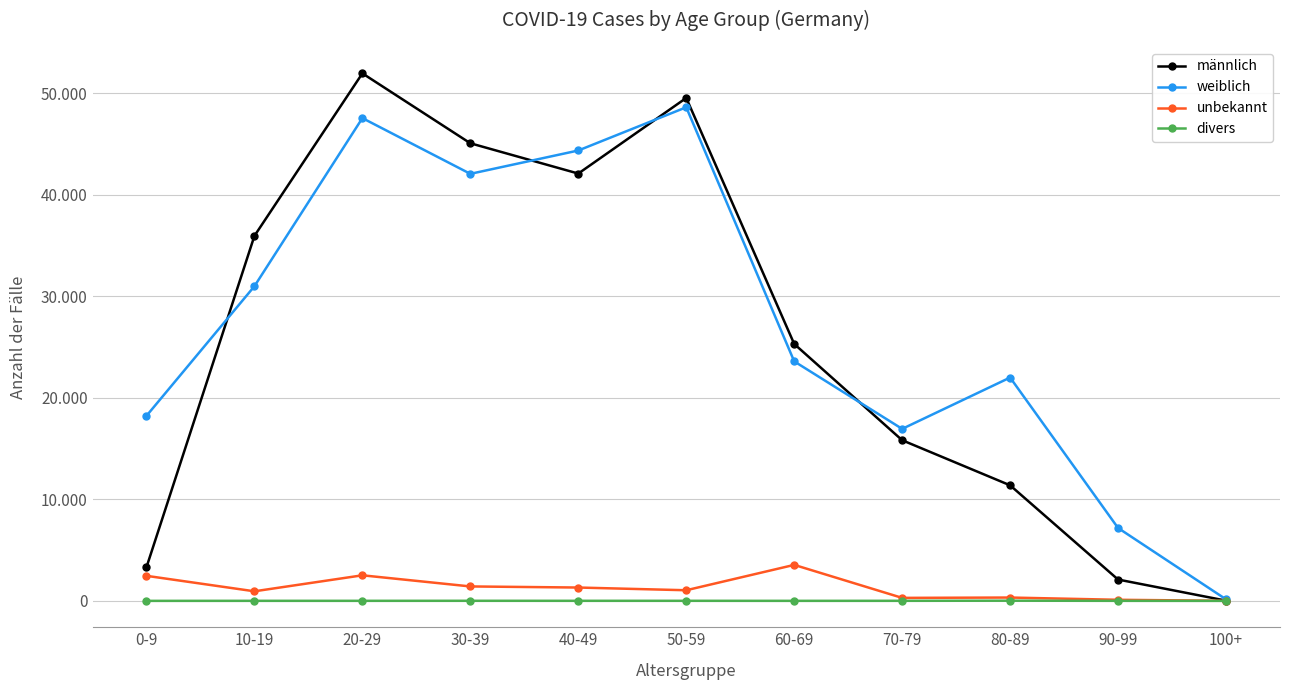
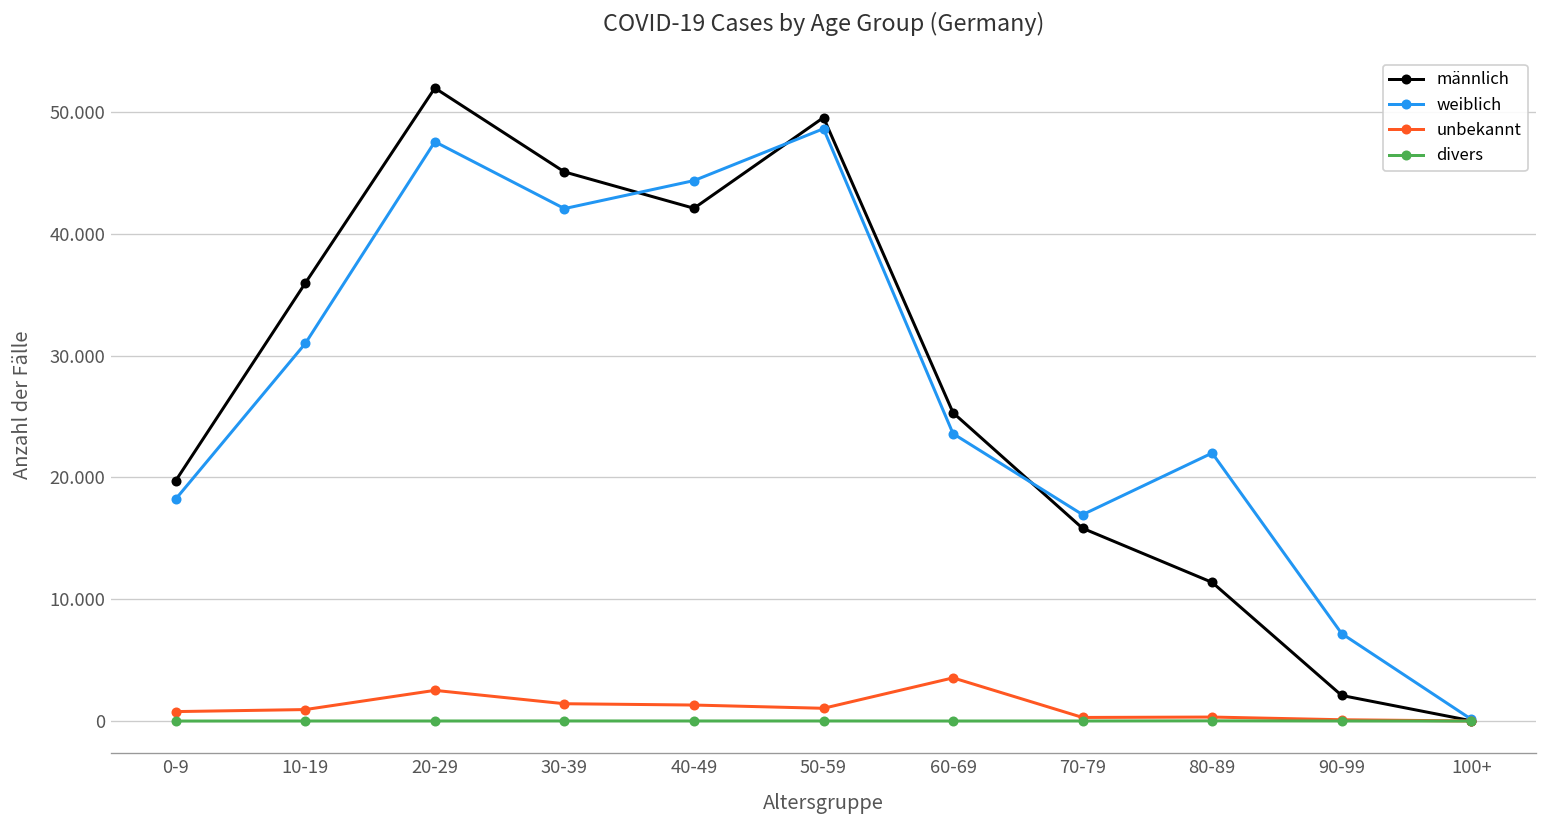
  {
    "männlich": {
-     "0-9": 3.3,
+     "0-9": 19.7,
      "10-19": 36.0,
      "20-29": 52.0,
      "30-39": 45.1,
      "40-49": 42.1,
      "50-59": 49.5,
      "60-69": 25.3,
      "70-79": 15.8,
      "80-89": 11.4,
      "90-99": 2.1
    },
    "weiblich": {
      "0-9": 18.2,
      "10-19": 31.0,
      "20-29": 47.6,
      "30-39": 42.1,
      "40-49": 44.4,
      "50-59": 48.6,
      "60-69": 23.6,
      "70-79": 16.9,
      "80-89": 22.0,
      "90-99": 7.2
    },
    "unbekannt": {
-     "0-9": 2.5,
+     "0-9": 0.8,
      "10-19": 0.9,
      "20-29": 2.5,
      "30-39": 1.4,
      "40-49": 1.3,
      "50-59": 1.0,
      "60-69": 3.5,
      "70-79": 0.3,
      "80-89": 0.3
    },
    "divers": {
      "0-9": 0.0,
      "10-19": 0.0,
      "20-29": 0.0,
      "30-39": 0.0,
      "40-49": 0.0,
      "50-59": 0.0,
      "60-69": 0.0,
      "70-79": 0.0,
      "80-89": 0.0
    }
  }
